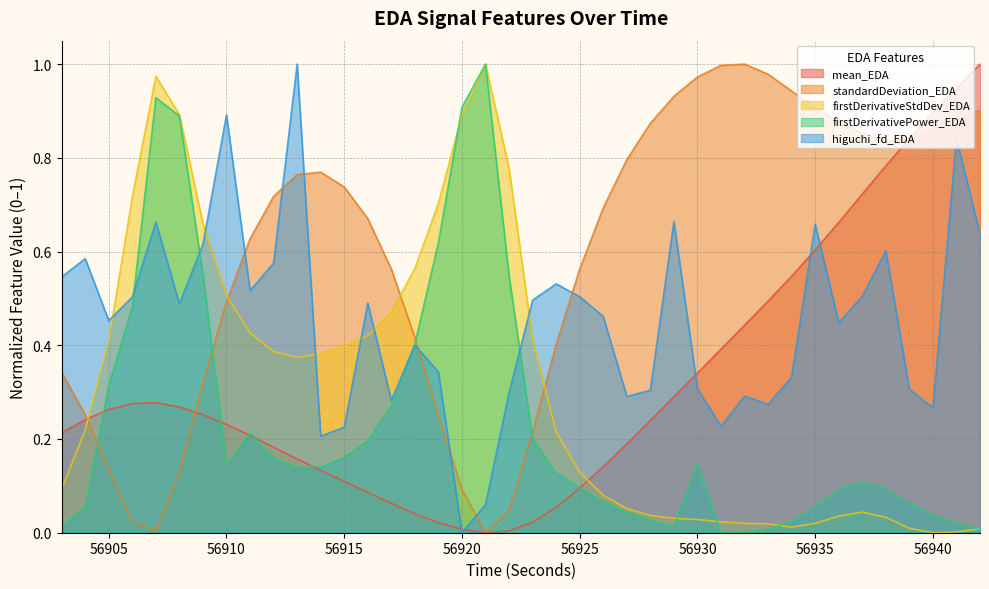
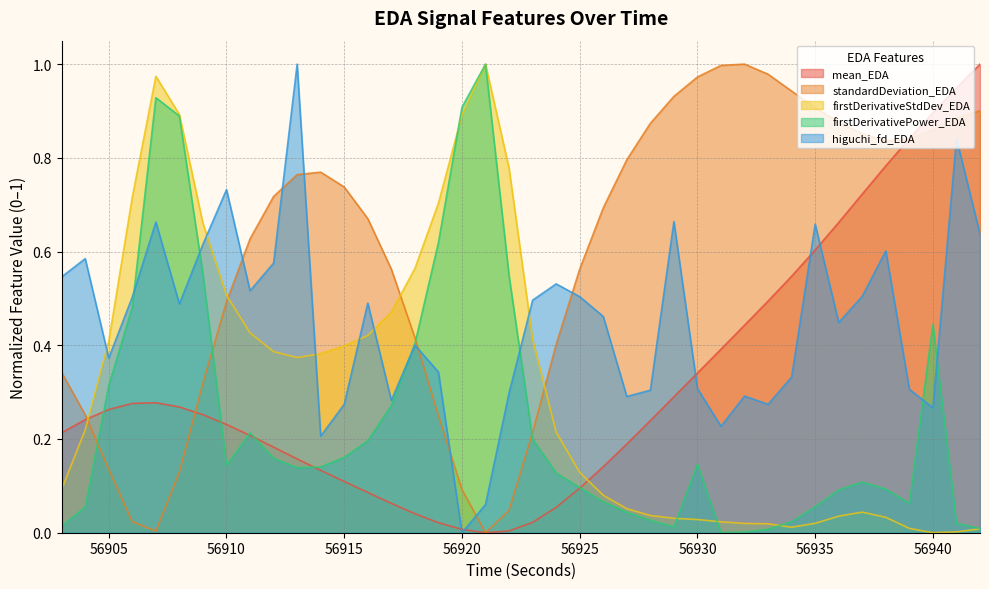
  {
    "firstDerivativePower_EDA": {
      "56905": 0.31,
      "56910": 0.14,
      "56915": 0.16,
      "56920": 0.91,
      "56930": 0.15,
      "56935": 0.06,
-     "56940": 0.04
+     "56940": 0.44
    },
    "higuchi_fd_EDA": {
-     "56905": 0.45,
-     "56910": 0.89,
-     "56915": 0.23,
+     "56905": 0.37,
+     "56910": 0.73,
+     "56915": 0.27,
      "56920": 0.00,
      "56925": 0.50,
      "56930": 0.31,
      "56935": 0.66,
      "56940": 0.27
    }
  }
